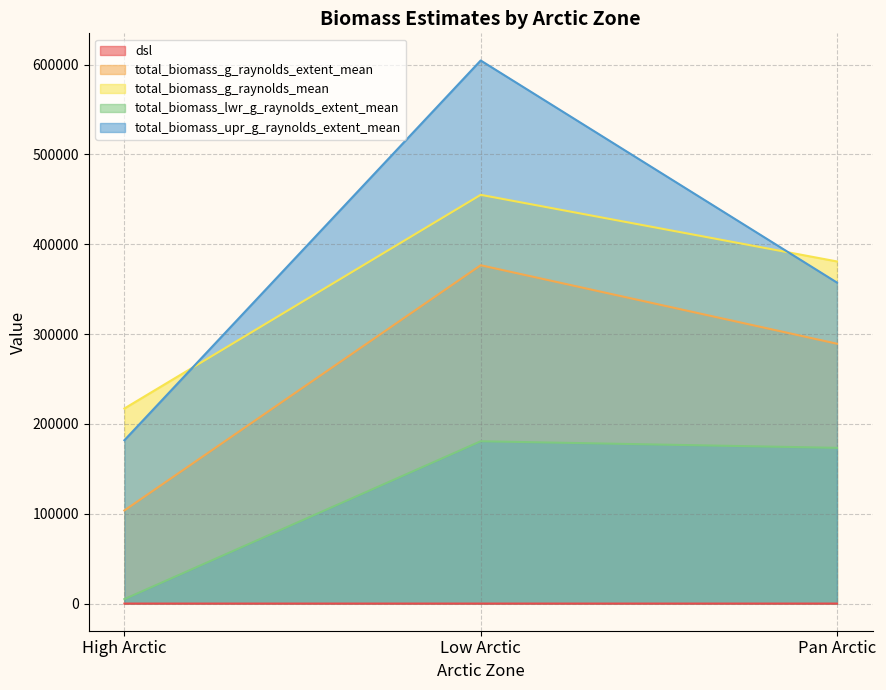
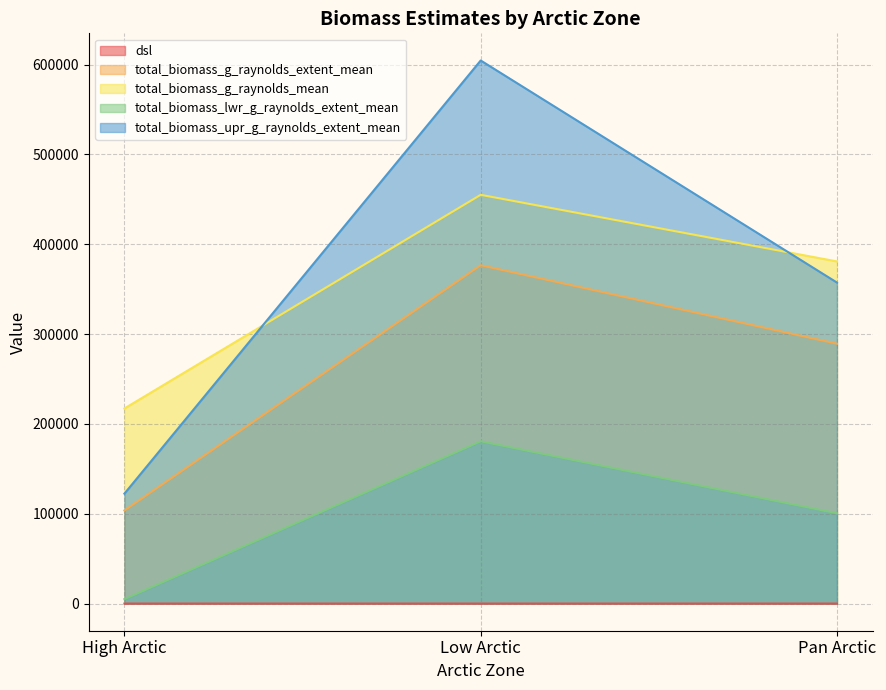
  {
    "dsl": {
      "High Arctic": 0,
      "Low Arctic": 0,
      "Pan Arctic": 0
    },
    "total_biomass_lwr_g_raynolds_extent_mean": {
      "High Arctic": 0,
      "Low Arctic": 180000,
-     "Pan Arctic": 170000
+     "Pan Arctic": 100000
    },
    "total_biomass_upr_g_raynolds_extent_mean": {
-     "High Arctic": 180000,
+     "High Arctic": 120000,
      "Low Arctic": 600000,
      "Pan Arctic": 360000
    }
  }
